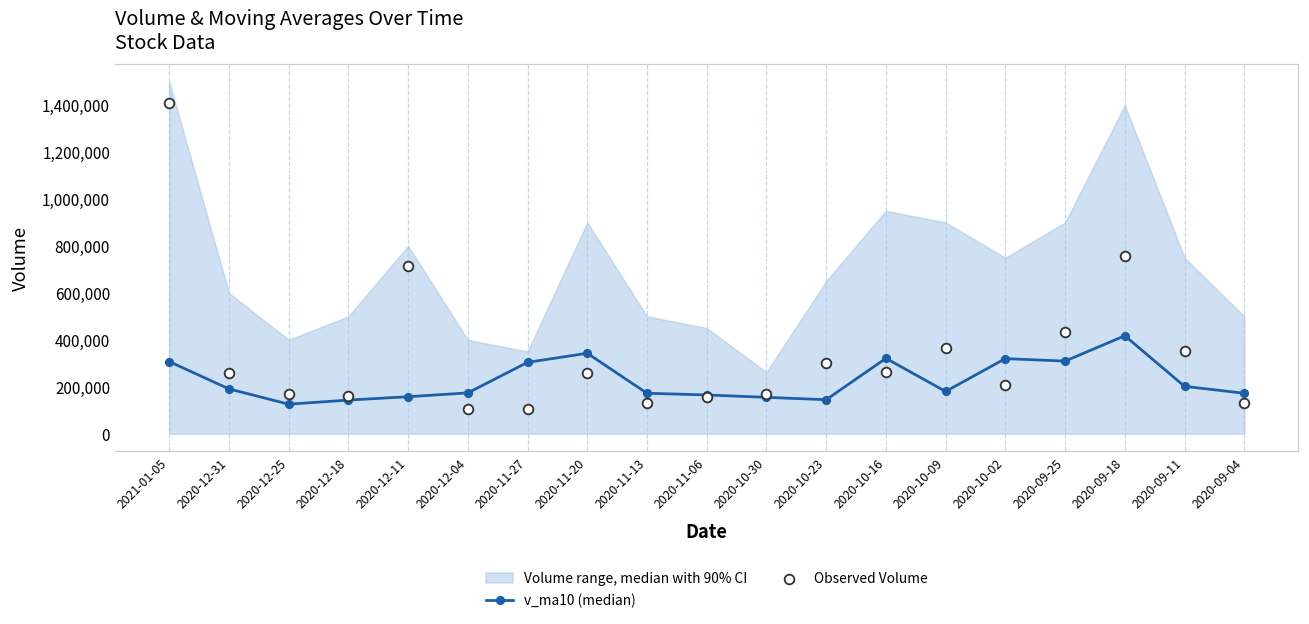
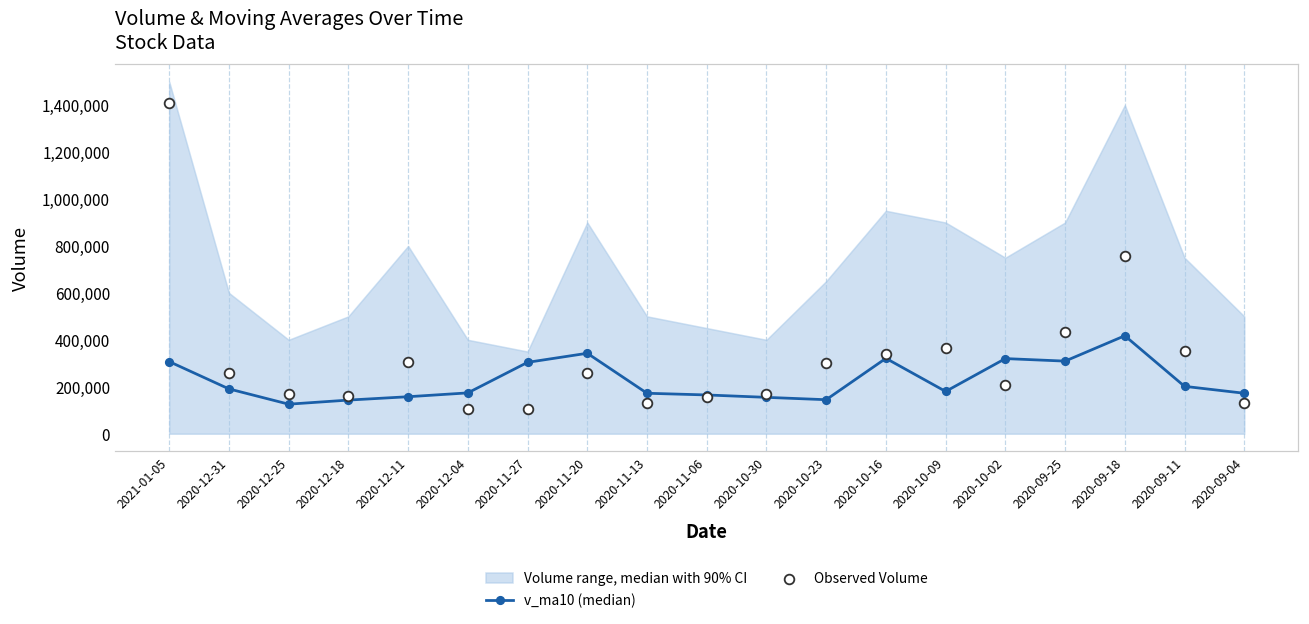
  {
    "v_ma10 (median)": {
      "2021-01-05": "310,000",
      "2020-12-31": "190,000",
      "2020-12-25": "130,000",
      "2020-12-18": "140,000",
      "2020-12-11": "160,000",
      "2020-12-04": "170,000",
      "2020-11-27": "300,000",
      "2020-11-20": "340,000",
      "2020-11-13": "170,000",
      "2020-10-30": "150,000",
      "2020-10-23": "140,000",
      "2020-10-16": "320,000",
      "2020-10-09": "180,000",
      "2020-10-02": "320,000",
      "2020-09-25": "310,000",
      "2020-09-18": "420,000",
      "2020-09-11": "200,000",
      "2020-09-04": "170,000"
    },
    "Volume range, median with 90% CI": {
      "2021-01-05": "1,500,000",
      "2020-12-31": "600,000",
      "2020-12-25": "400,000",
      "2020-12-18": "500,000",
      "2020-12-11": "800,000",
      "2020-12-04": "400,000",
      "2020-11-27": "350,000",
      "2020-11-20": "900,000",
      "2020-11-13": "500,000",
      "2020-11-06": "450,000",
-     "2020-10-30": "260,000",
+     "2020-10-30": "400,000",
      "2020-10-23": "650,000",
      "2020-10-16": "950,000",
      "2020-10-09": "900,000",
      "2020-10-02": "750,000",
      "2020-09-25": "900,000",
      "2020-09-18": "1,400,000",
      "2020-09-11": "750,000",
      "2020-09-04": "500,000"
    },
    "Observed Volume": {
-     "2020-12-11": "710,000",
-     "2020-10-16": "260,000"
+     "2020-12-11": "310,000",
+     "2020-10-16": "340,000"
    }
  }
